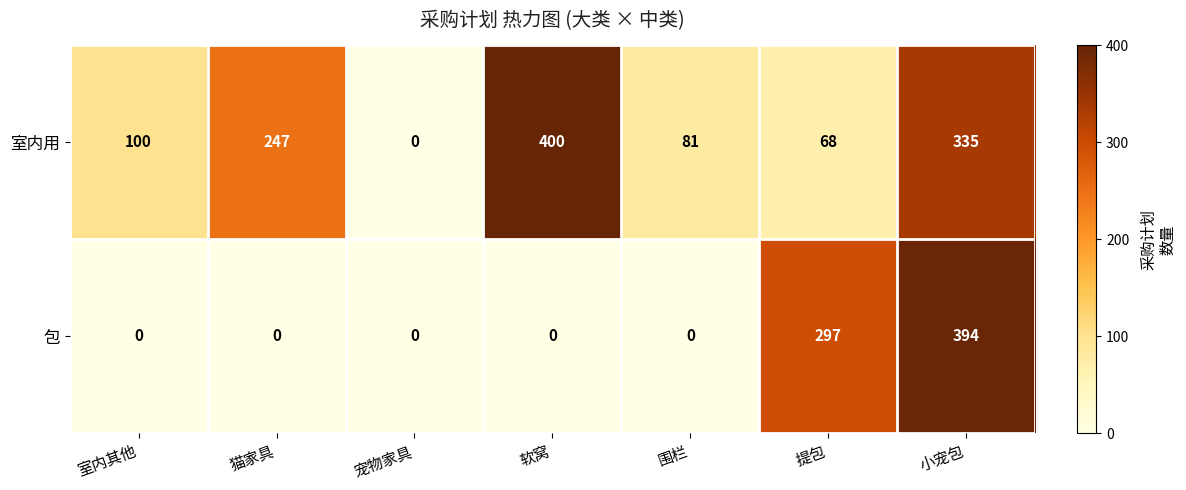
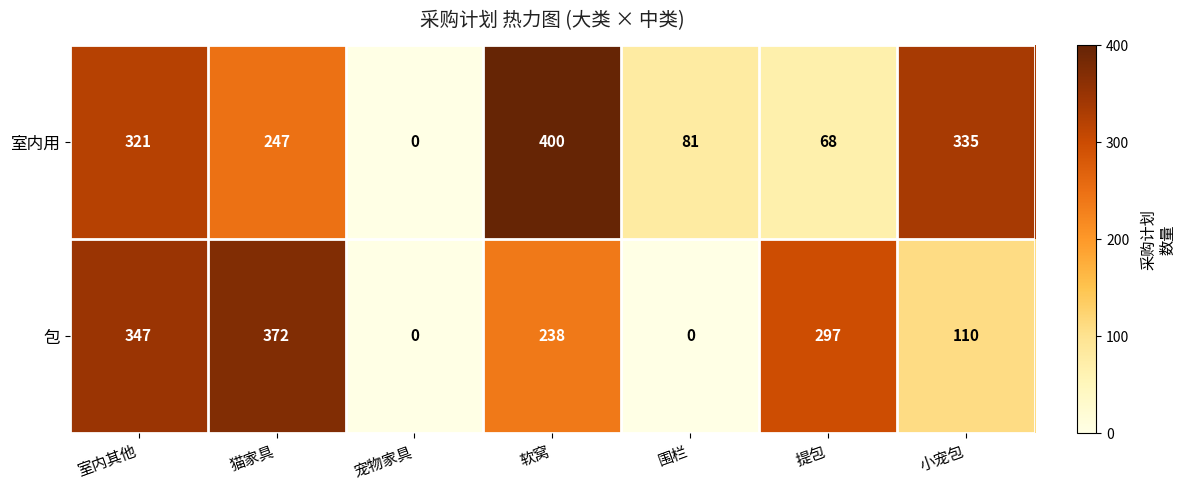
  {
    "室内用": {
-     "室内其他": 100,
+     "室内其他": 321,
      "猫家具": 247,
      "宠物家具": 0,
      "软窝": 400,
      "围栏": 81,
      "提包": 68,
      "小宠包": 335
    },
    "包": {
-     "室内其他": 0,
-     "猫家具": 0,
+     "室内其他": 347,
+     "猫家具": 372,
      "宠物家具": 0,
-     "软窝": 0,
+     "软窝": 238,
      "围栏": 0,
      "提包": 297,
-     "小宠包": 394
+     "小宠包": 110
    }
  }
